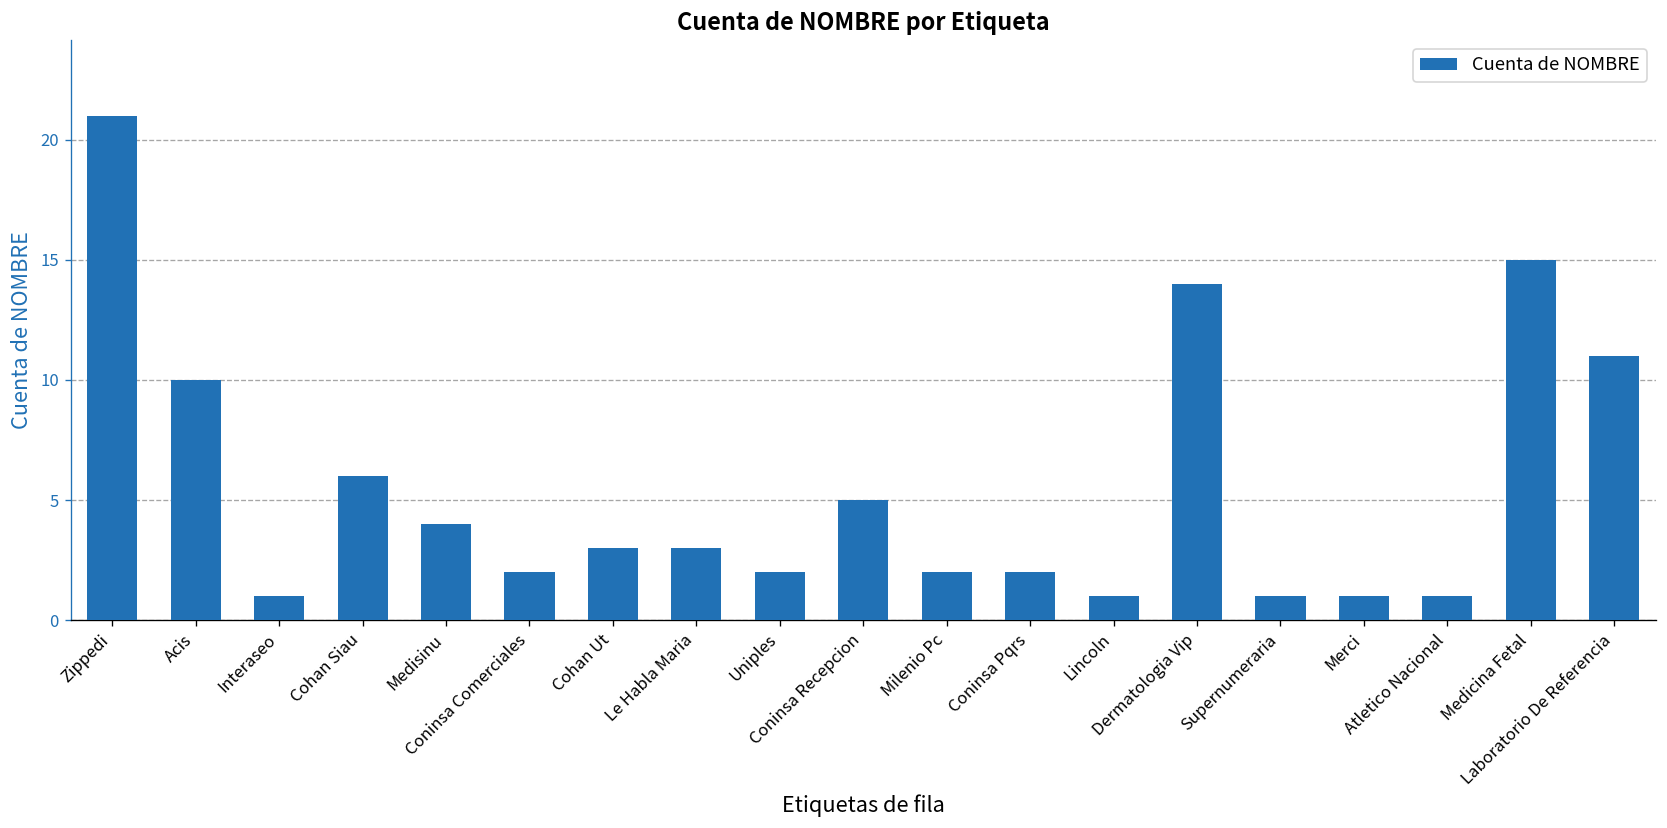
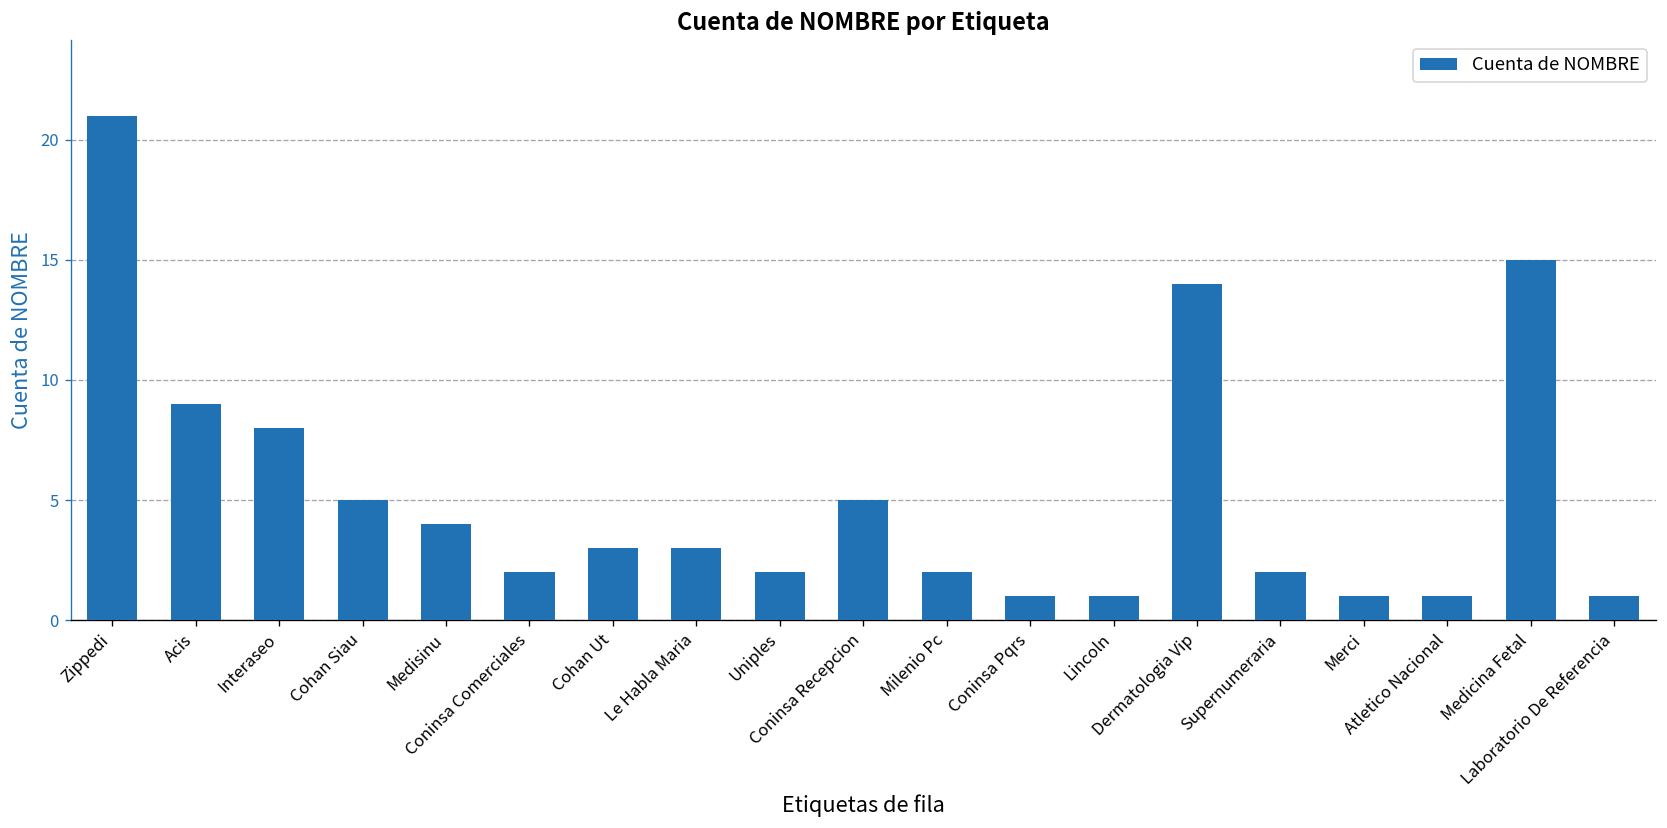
  {
    "Zippedi": 21,
-   "Acis": 10,
-   "Interaseo": 1,
-   "Cohan Siau": 6,
+   "Acis": 9,
+   "Interaseo": 8,
+   "Cohan Siau": 5,
    "Medisinu": 4,
    "Coninsa Comerciales": 2,
    "Cohan Ut": 3,
    "Le Habla Maria": 3,
    "Uniples": 2,
    "Coninsa Recepcion": 5,
    "Milenio Pc": 2,
-   "Coninsa Pqrs": 2,
+   "Coninsa Pqrs": 1,
    "Lincoln": 1,
    "Dermatologia Vip": 14,
-   "Supernumeraria": 1,
+   "Supernumeraria": 2,
    "Merci": 1,
    "Atletico Nacional": 1,
    "Medicina Fetal": 15,
-   "Laboratorio De Referencia": 11
+   "Laboratorio De Referencia": 1
  }
